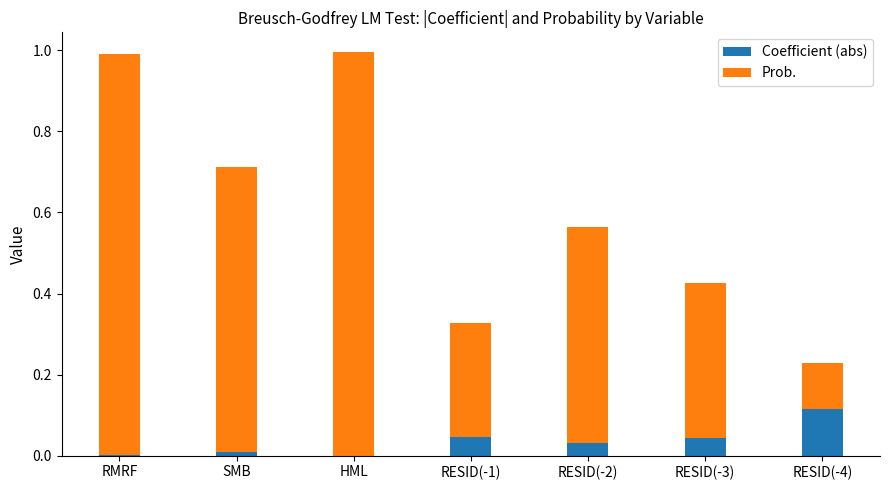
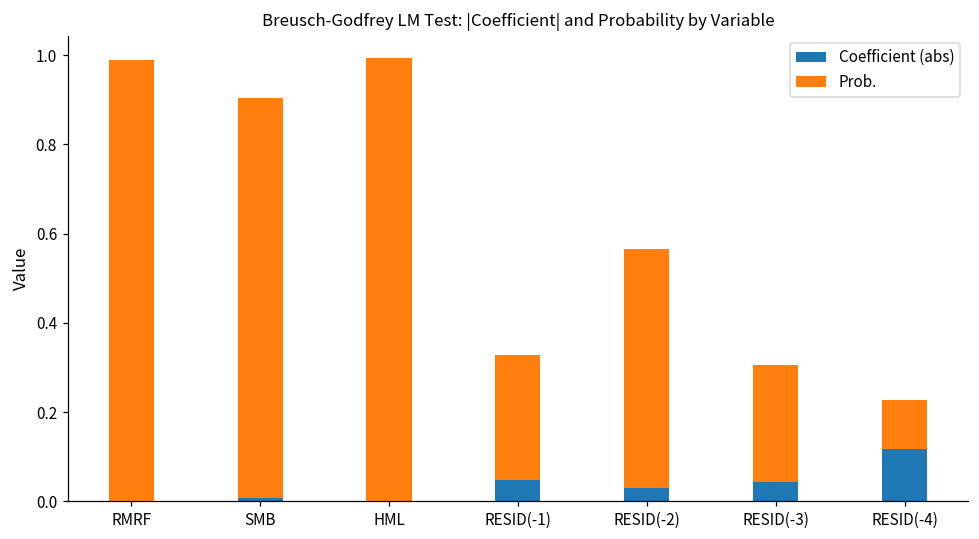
  {
    "Coefficient (abs)": {
      "SMB": 0.01,
      "RESID(-1)": 0.05,
      "RESID(-2)": 0.03,
      "RESID(-3)": 0.04,
      "RESID(-4)": 0.12
    },
    "Prob.": {
      "RMRF": 0.99,
-     "SMB": 0.70,
+     "SMB": 0.90,
      "HML": 0.99,
      "RESID(-1)": 0.28,
      "RESID(-2)": 0.53,
-     "RESID(-3)": 0.38,
+     "RESID(-3)": 0.26,
      "RESID(-4)": 0.11
    }
  }
